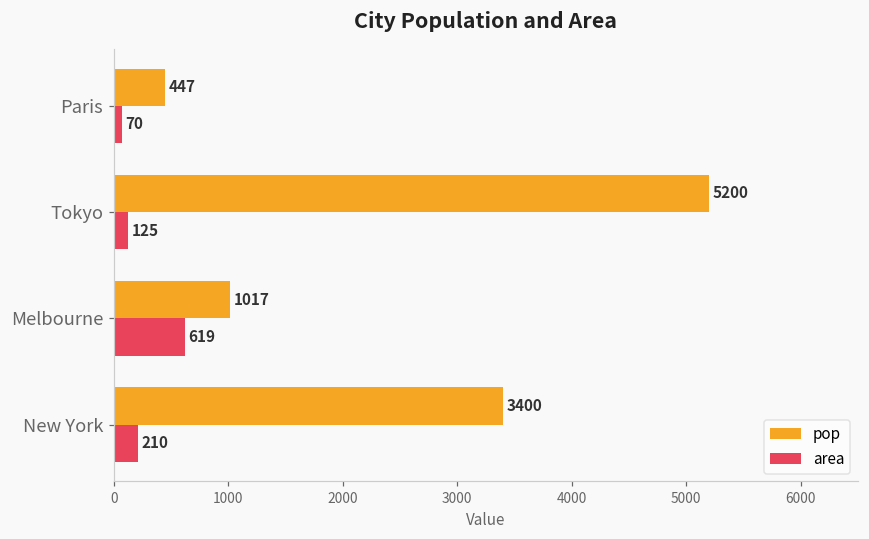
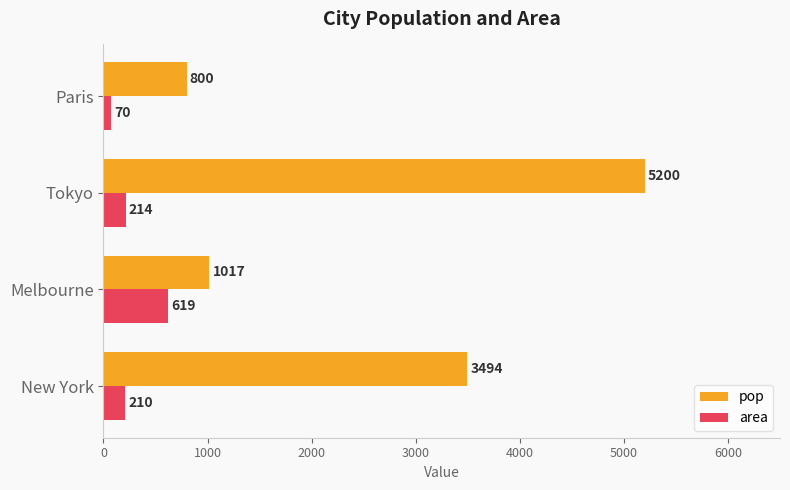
  {
    "pop": {
-     "Paris": 447,
+     "Paris": 800,
      "Tokyo": 5200,
      "Melbourne": 1017,
-     "New York": 3400
+     "New York": 3494
    },
    "area": {
      "Paris": 70,
-     "Tokyo": 125,
+     "Tokyo": 214,
      "Melbourne": 619,
      "New York": 210
    }
  }
